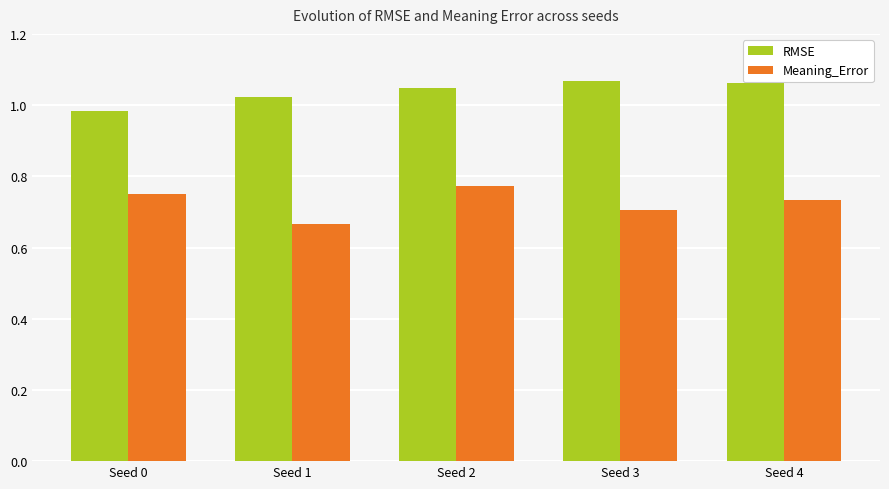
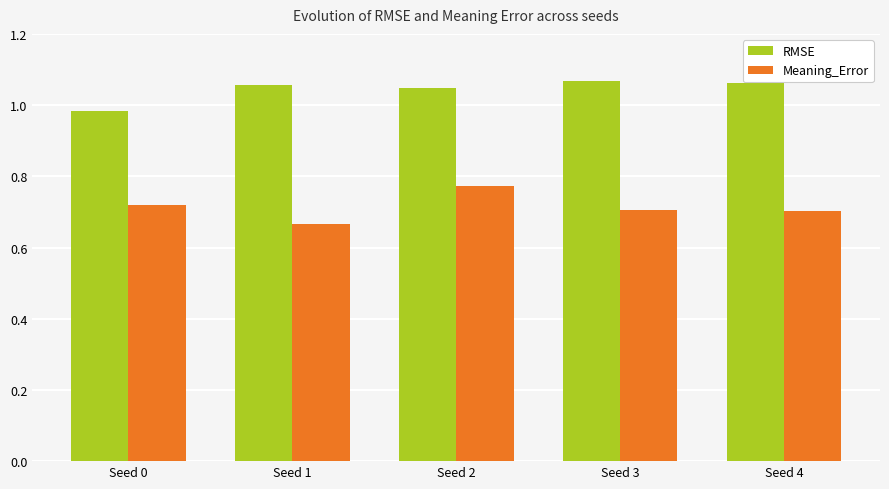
  {
    "RMSE": {
      "Seed 0": 0.98,
-     "Seed 1": 1.02,
+     "Seed 1": 1.06,
      "Seed 2": 1.05,
      "Seed 3": 1.07,
      "Seed 4": 1.06
    },
    "Meaning_Error": {
-     "Seed 0": 0.75,
+     "Seed 0": 0.72,
      "Seed 1": 0.66,
      "Seed 2": 0.77,
      "Seed 3": 0.71,
-     "Seed 4": 0.73
+     "Seed 4": 0.70
    }
  }
